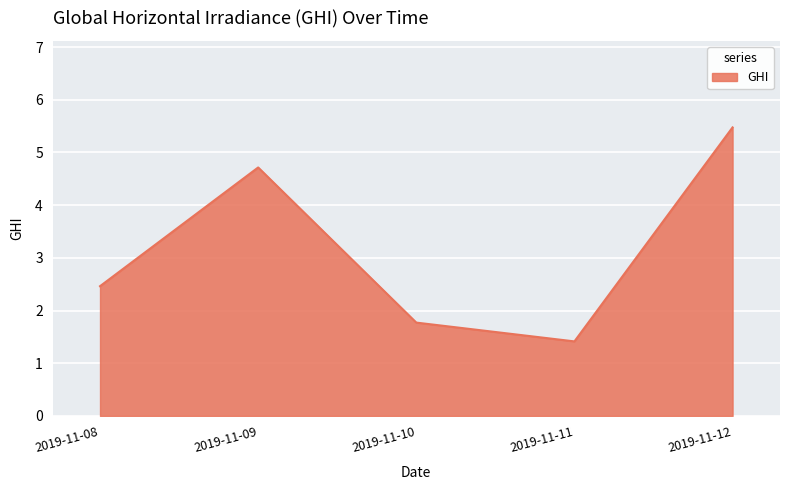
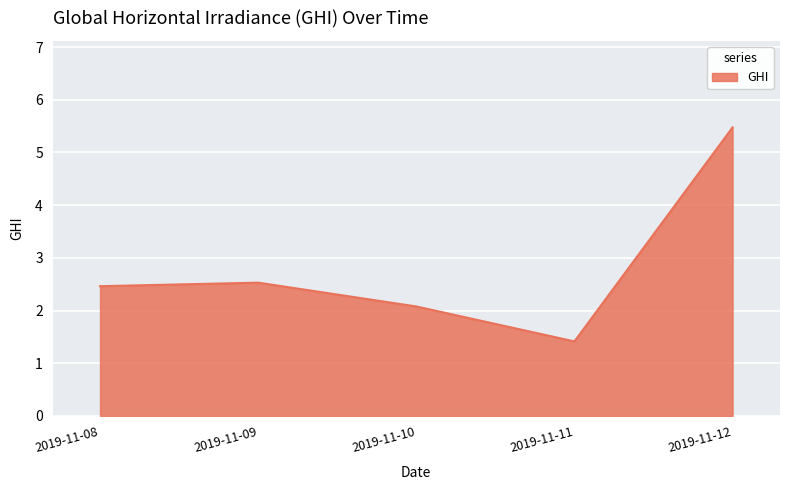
  {
    "2019-11-08": 2.5,
-   "2019-11-09": 4.7,
-   "2019-11-10": 1.8,
+   "2019-11-09": 2.5,
+   "2019-11-10": 2.1,
    "2019-11-11": 1.4,
    "2019-11-12": 5.5
  }
